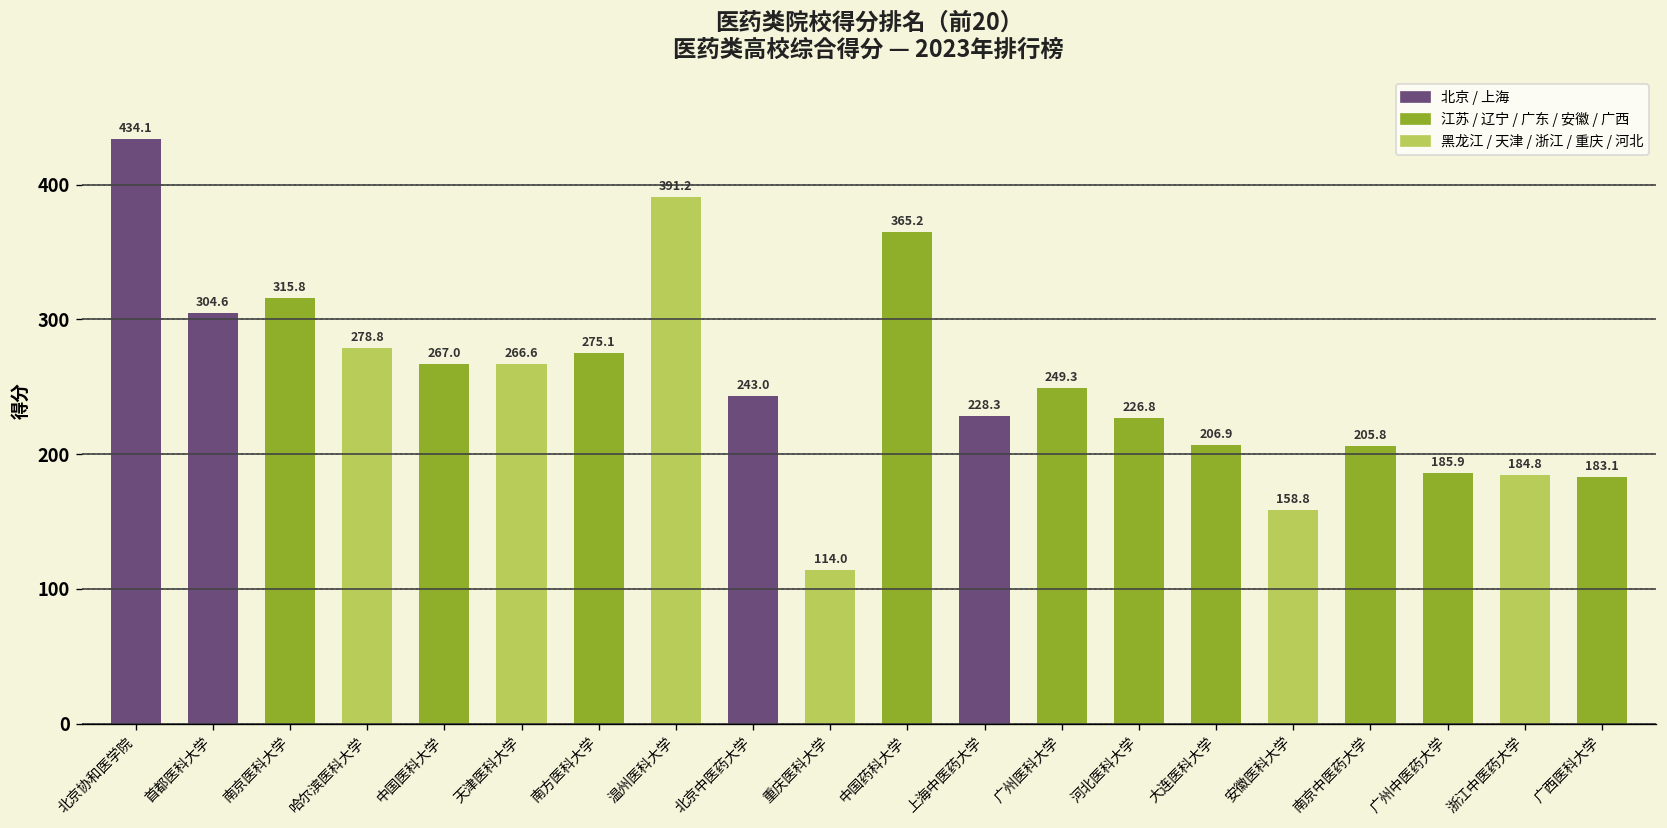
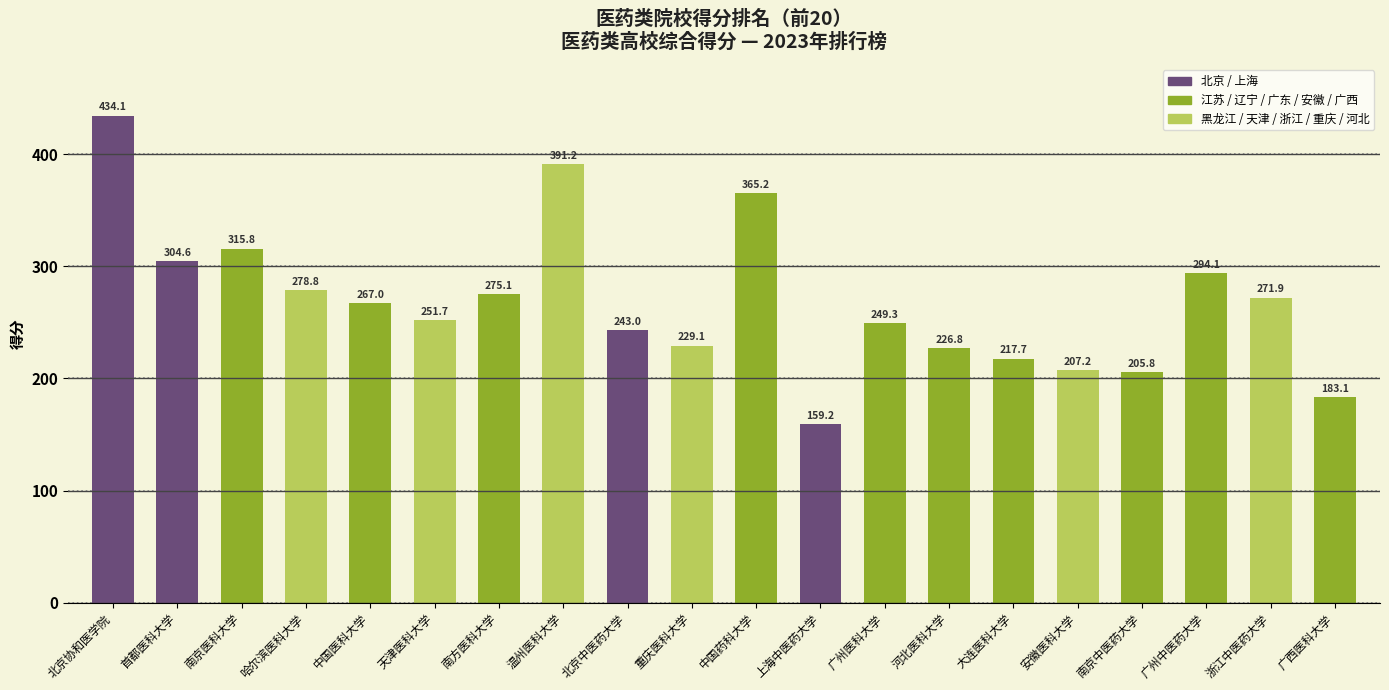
  {
    "北京协和医学院": 434.1,
    "首都医科大学": 304.6,
    "南京医科大学": 315.8,
    "哈尔滨医科大学": 278.8,
    "中国医科大学": 267.0,
-   "天津医科大学": 266.6,
+   "天津医科大学": 251.7,
    "南方医科大学": 275.1,
    "温州医科大学": 391.2,
    "北京中医药大学": 243.0,
-   "重庆医科大学": 114.0,
+   "重庆医科大学": 229.1,
    "中国药科大学": 365.2,
-   "上海中医药大学": 228.3,
+   "上海中医药大学": 159.2,
    "广州医科大学": 249.3,
    "河北医科大学": 226.8,
-   "大连医科大学": 206.9,
-   "安徽医科大学": 158.8,
+   "大连医科大学": 217.7,
+   "安徽医科大学": 207.2,
    "南京中医药大学": 205.8,
-   "广州中医药大学": 185.9,
-   "浙江中医药大学": 184.8,
+   "广州中医药大学": 294.1,
+   "浙江中医药大学": 271.9,
    "广西医科大学": 183.1
  }
